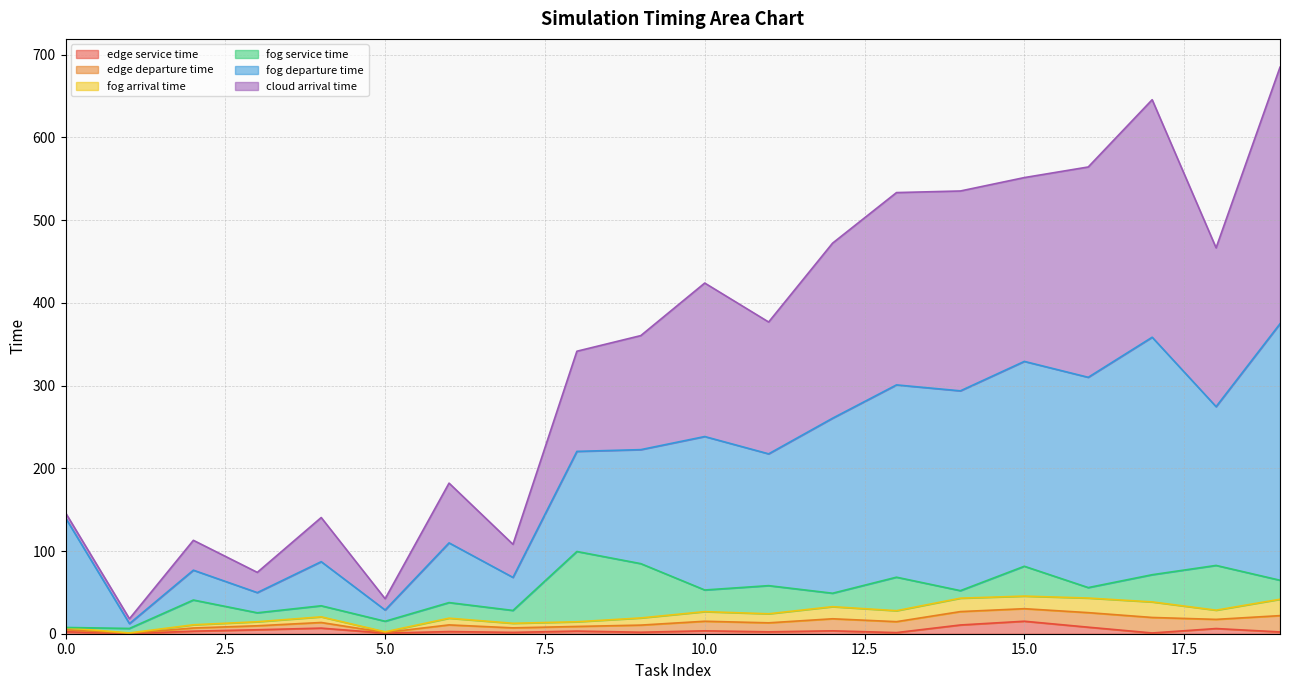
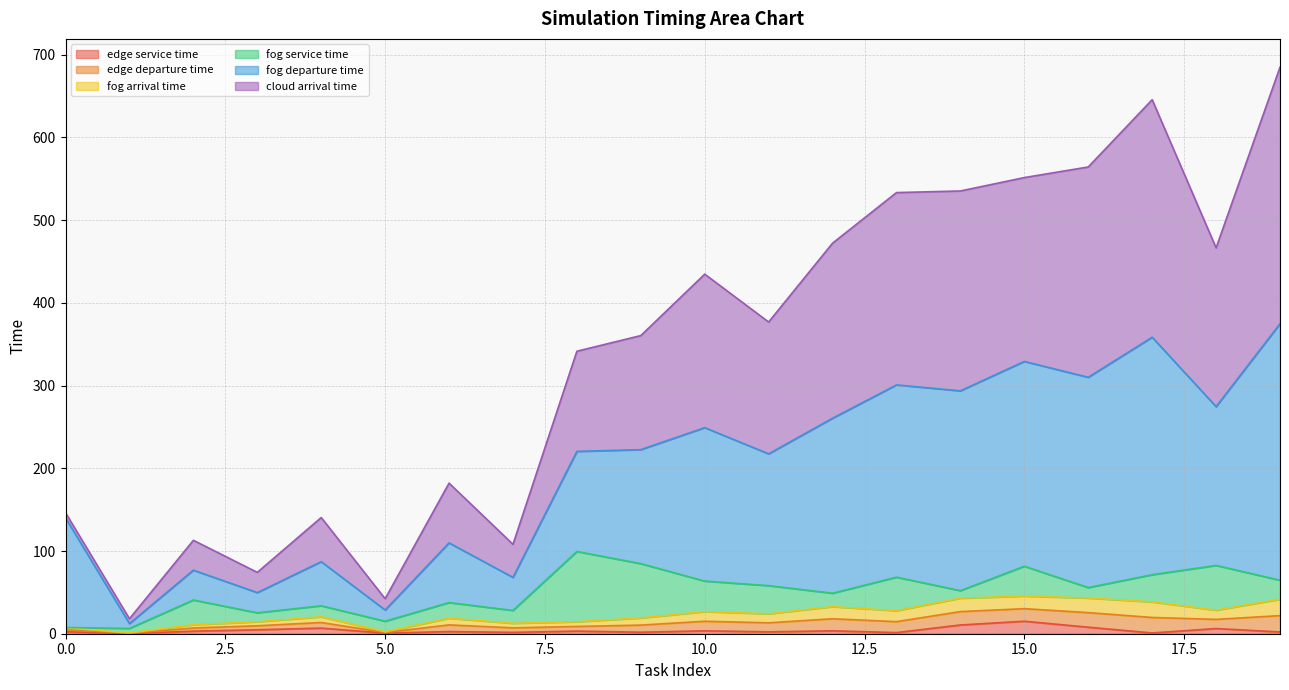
  {
    "fog service time": {
      "5.0": 10,
-     "10.0": 30,
+     "10.0": 40,
      "15.0": 40
    },
    "fog departure time": {
      "0.0": 130,
      "5.0": 10,
      "10.0": 190,
      "15.0": 250
    },
    "cloud arrival time": {
      "0.0": 10,
      "5.0": 10,
      "10.0": 190,
      "15.0": 220
    }
  }
